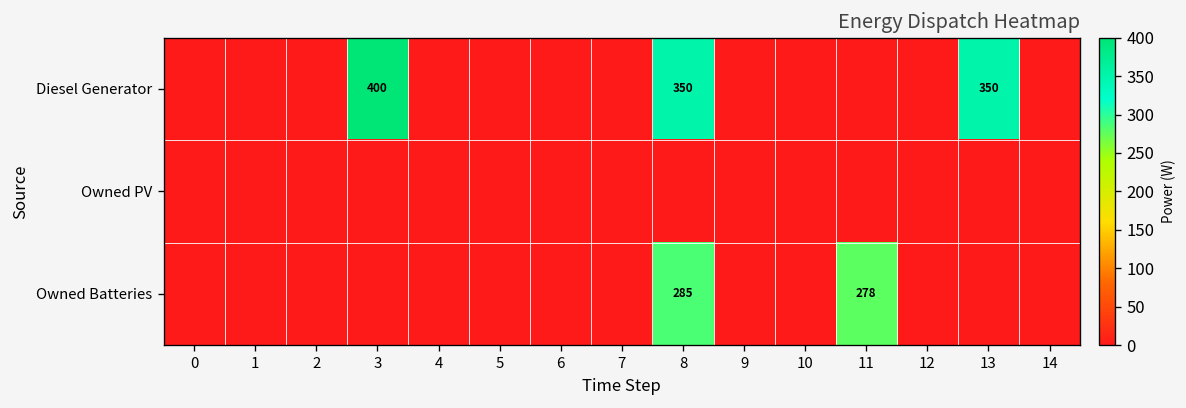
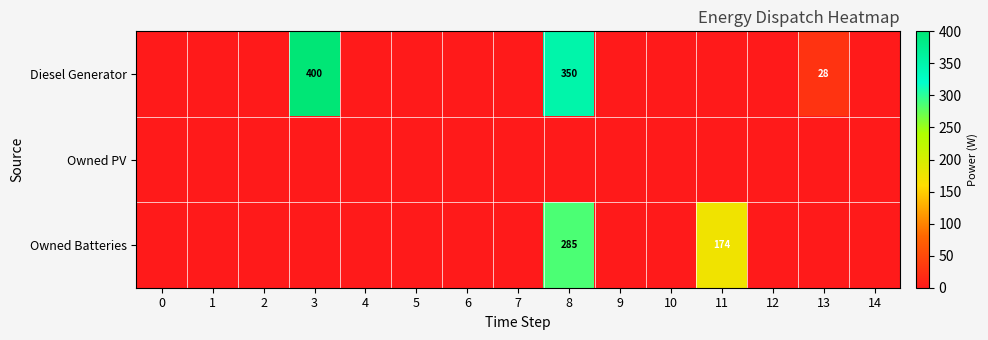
  {
    "Diesel Generator": {
      "3": 400,
      "8": 350,
-     "13": 350
+     "13": 28
    },
    "Owned Batteries": {
      "8": 285,
-     "11": 278
+     "11": 174
    }
  }
